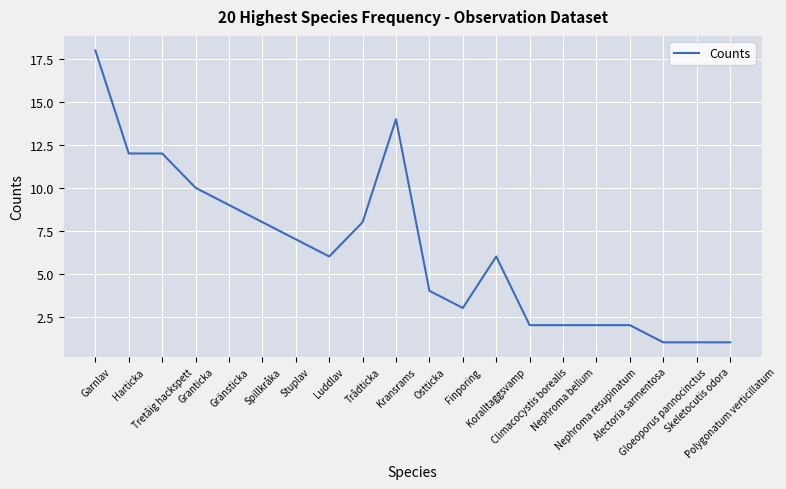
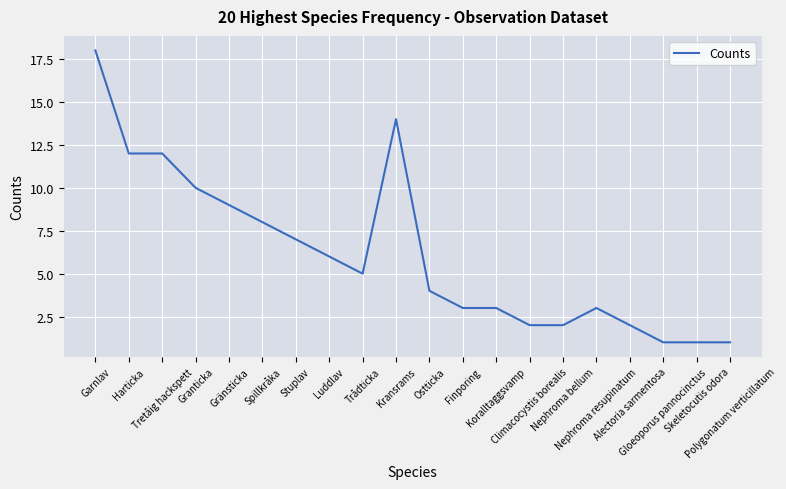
  {
    "Garnlav": 18,
    "Harticka": 12,
    "Tretåig hackspett": 12,
    "Granticka": 10,
    "Gränsticka": 9,
    "Spillkråka": 8,
    "Stuplav": 7,
    "Luddlav": 6,
-   "Trådticka": 8,
+   "Trådticka": 5,
    "Kransrams": 14,
    "Ostticka": 4,
    "Finporing": 3,
-   "Koralltaggsvamp": 6,
+   "Koralltaggsvamp": 3,
    "Climacocystis borealis": 2,
    "Nephroma bellum": 2,
-   "Nephroma resupinatum": 2,
+   "Nephroma resupinatum": 3,
    "Alectoria sarmentosa": 2,
    "Gloeoporus pannocinctus": 1,
    "Skeletocutis odora": 1,
    "Polygonatum verticillatum": 1
  }
